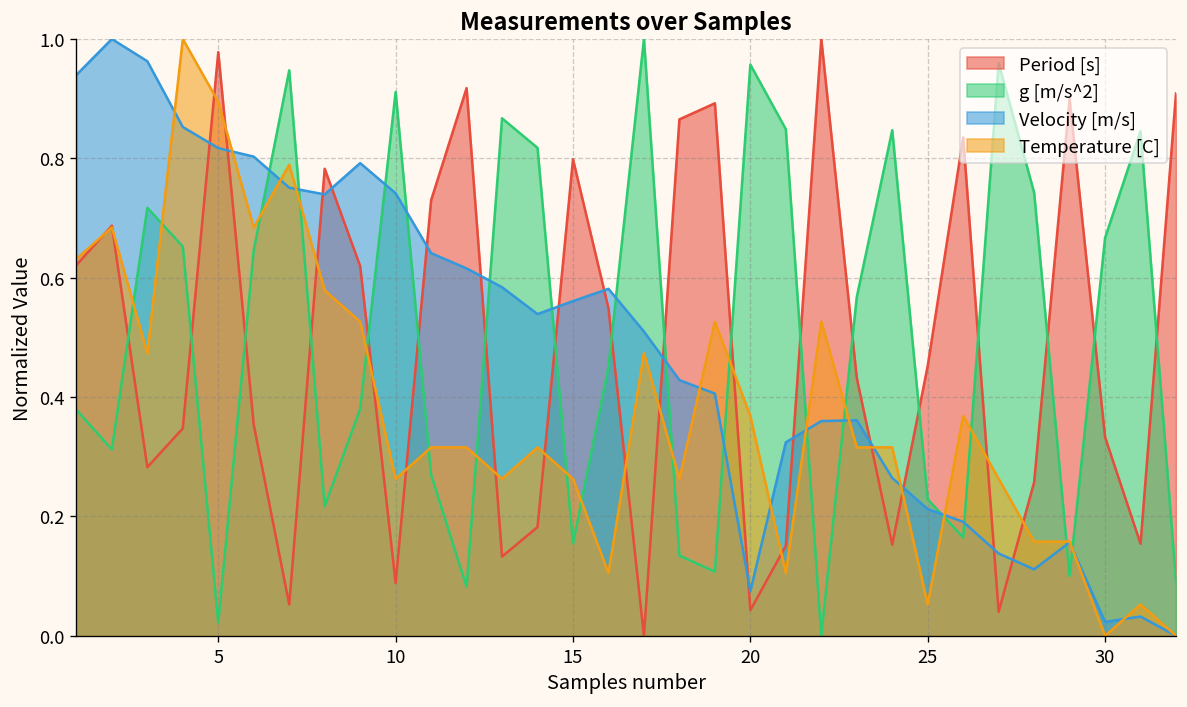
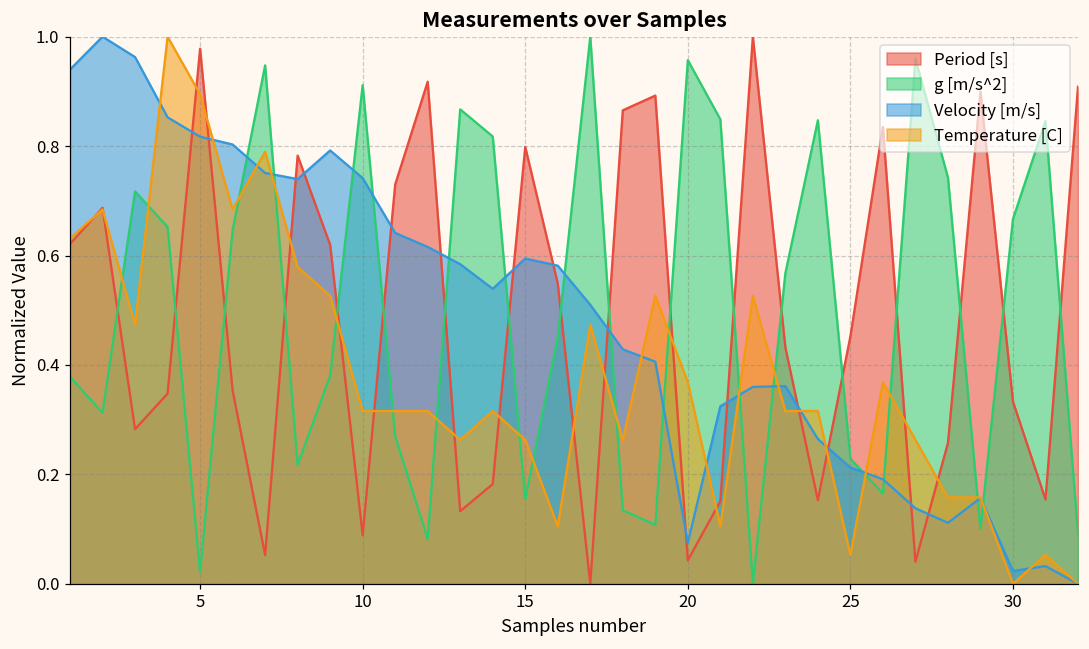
  {
    "Period [s]": {
      "5": 0.98,
      "10": 0.09,
      "15": 0.80,
      "20": 0.04,
      "25": 0.45,
      "30": 0.33
    },
    "g [m/s^2]": {
      "5": 0.02,
      "10": 0.91,
      "15": 0.15,
      "20": 0.96,
      "25": 0.23,
      "30": 0.67
    },
    "Velocity [m/s]": {
      "5": 0.82,
      "10": 0.74,
-     "15": 0.56,
+     "15": 0.59,
      "20": 0.07,
      "25": 0.21,
      "30": 0.02
    },
    "Temperature [C]": {
      "5": 0.89,
-     "10": 0.26,
+     "10": 0.32,
      "15": 0.26,
      "20": 0.37,
      "25": 0.05,
      "30": 0.00
    }
  }
